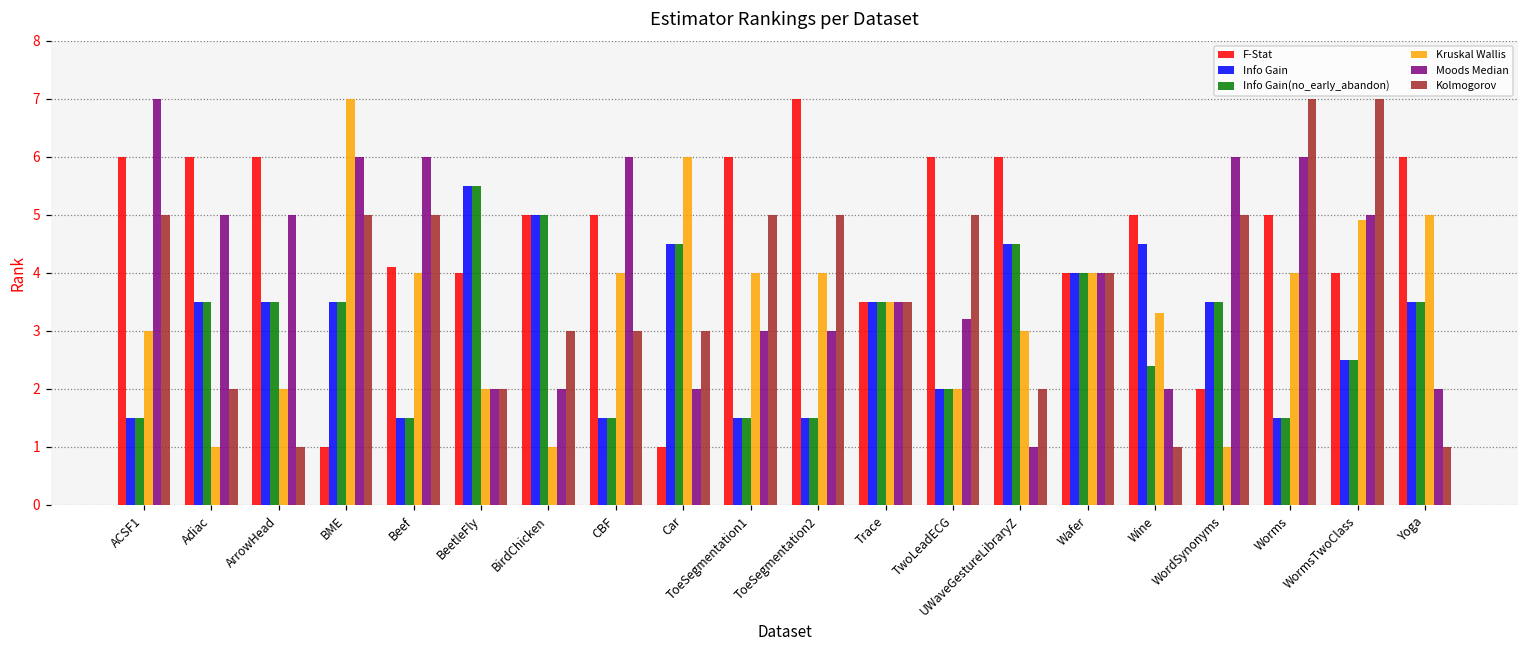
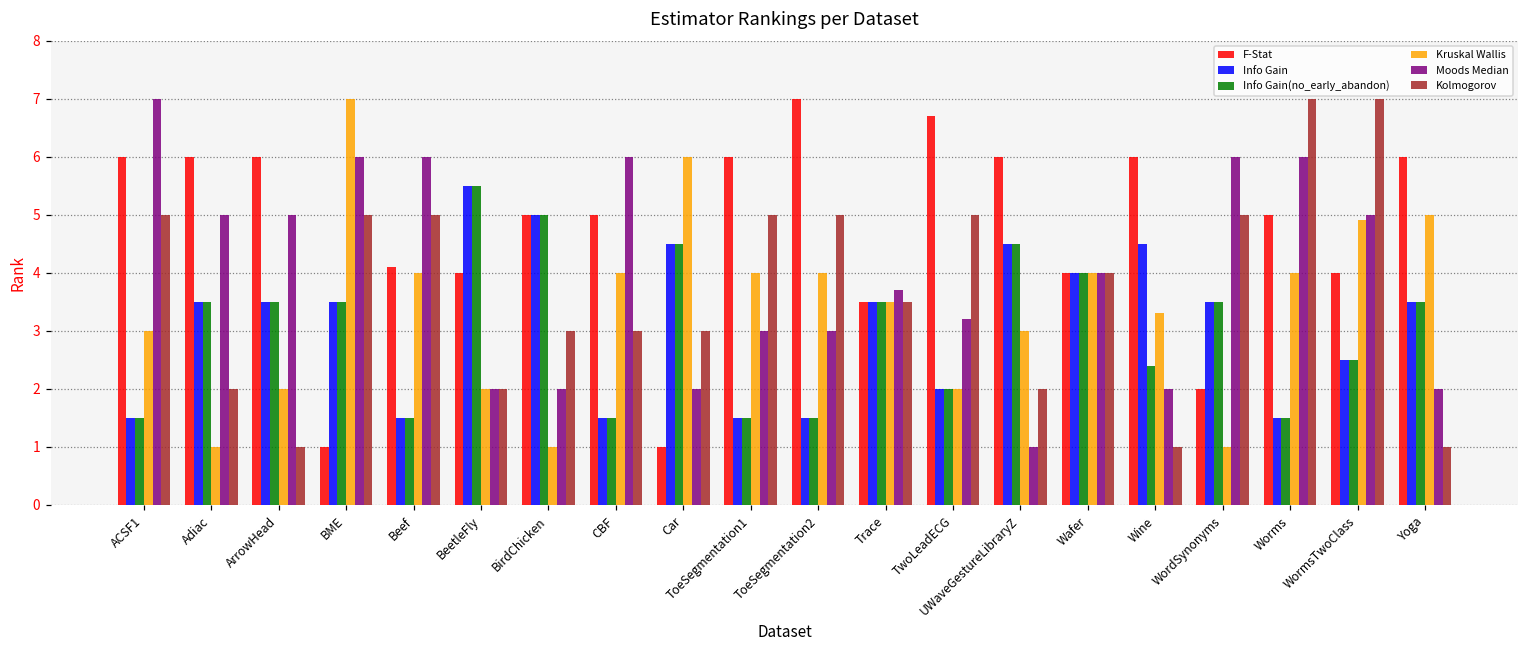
  {
    "F-Stat": {
      "ACSF1": 6.0,
      "Adiac": 6.0,
      "ArrowHead": 6.0,
      "BME": 1.0,
      "Beef": 4.1,
      "BeetleFly": 4.0,
      "BirdChicken": 5.0,
      "CBF": 5.0,
      "Car": 1.0,
      "ToeSegmentation1": 6.0,
      "ToeSegmentation2": 7.0,
      "Trace": 3.5,
-     "TwoLeadECG": 6.0,
+     "TwoLeadECG": 6.7,
      "UWaveGestureLibraryZ": 6.0,
      "Wafer": 4.0,
-     "Wine": 5,
+     "Wine": 6,
      "WordSynonyms": 2.0,
      "Worms": 5.0,
      "WormsTwoClass": 4.0,
      "Yoga": 6.0
    },
    "Info Gain": {
      "ACSF1": 1.5,
      "Adiac": 3.5,
      "ArrowHead": 3.5,
      "BME": 3.5,
      "Beef": 1.5,
      "BeetleFly": 5.5,
      "BirdChicken": 5.0,
      "CBF": 1.5,
      "Car": 4.5,
      "ToeSegmentation1": 1.5,
      "ToeSegmentation2": 1.5,
      "Trace": 3.5,
      "TwoLeadECG": 2.0,
      "UWaveGestureLibraryZ": 4.5,
      "Wafer": 4.0,
      "Wine": 4.5,
      "WordSynonyms": 3.5,
      "Worms": 1.5,
      "WormsTwoClass": 2.5,
      "Yoga": 3.5
    },
    "Info Gain(no_early_abandon)": {
      "ACSF1": 1.5,
      "Adiac": 3.5,
      "ArrowHead": 3.5,
      "BME": 3.5,
      "Beef": 1.5,
      "BeetleFly": 5.5,
      "BirdChicken": 5.0,
      "CBF": 1.5,
      "Car": 4.5,
      "ToeSegmentation1": 1.5,
      "ToeSegmentation2": 1.5,
      "Trace": 3.5,
      "TwoLeadECG": 2.0,
      "UWaveGestureLibraryZ": 4.5,
      "Wafer": 4.0,
      "Wine": 2.4,
      "WordSynonyms": 3.5,
      "Worms": 1.5,
      "WormsTwoClass": 2.5,
      "Yoga": 3.5
    },
    "Kruskal Wallis": {
      "ACSF1": 3.0,
      "Adiac": 1.0,
      "ArrowHead": 2.0,
      "BME": 7.0,
      "Beef": 4.0,
      "BeetleFly": 2.0,
      "BirdChicken": 1.0,
      "CBF": 4.0,
      "Car": 6.0,
      "ToeSegmentation1": 4.0,
      "ToeSegmentation2": 4.0,
      "Trace": 3.5,
      "TwoLeadECG": 2.0,
      "UWaveGestureLibraryZ": 3.0,
      "Wafer": 4.0,
      "Wine": 3.3,
      "WordSynonyms": 1.0,
      "Worms": 4.0,
      "WormsTwoClass": 4.9,
      "Yoga": 5.0
    },
    "Moods Median": {
      "ACSF1": 7.0,
      "Adiac": 5.0,
      "ArrowHead": 5.0,
      "BME": 6.0,
      "Beef": 6.0,
      "BeetleFly": 2.0,
      "BirdChicken": 2.0,
      "CBF": 6.0,
      "Car": 2.0,
      "ToeSegmentation1": 3.0,
      "ToeSegmentation2": 3.0,
-     "Trace": 3.5,
+     "Trace": 3.7,
      "TwoLeadECG": 3.2,
      "UWaveGestureLibraryZ": 1.0,
      "Wafer": 4.0,
      "Wine": 2.0,
      "WordSynonyms": 6.0,
      "Worms": 6.0,
      "WormsTwoClass": 5.0,
      "Yoga": 2.0
    },
    "Kolmogorov": {
      "ACSF1": 5.0,
      "Adiac": 2.0,
      "ArrowHead": 1.0,
      "BME": 5.0,
      "Beef": 5.0,
      "BeetleFly": 2.0,
      "BirdChicken": 3.0,
      "CBF": 3.0,
      "Car": 3.0,
      "ToeSegmentation1": 5.0,
      "ToeSegmentation2": 5.0,
      "Trace": 3.5,
      "TwoLeadECG": 5.0,
      "UWaveGestureLibraryZ": 2.0,
      "Wafer": 4.0,
      "Wine": 1.0,
      "WordSynonyms": 5.0,
      "Yoga": 1.0
    }
  }
